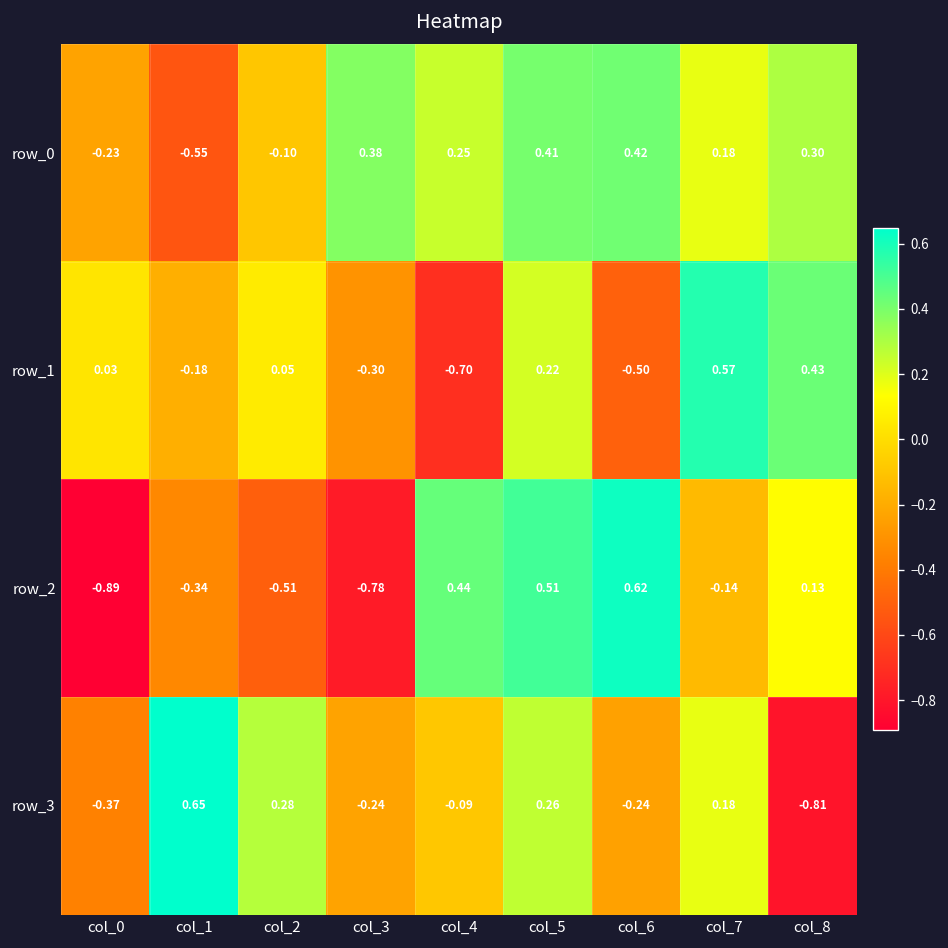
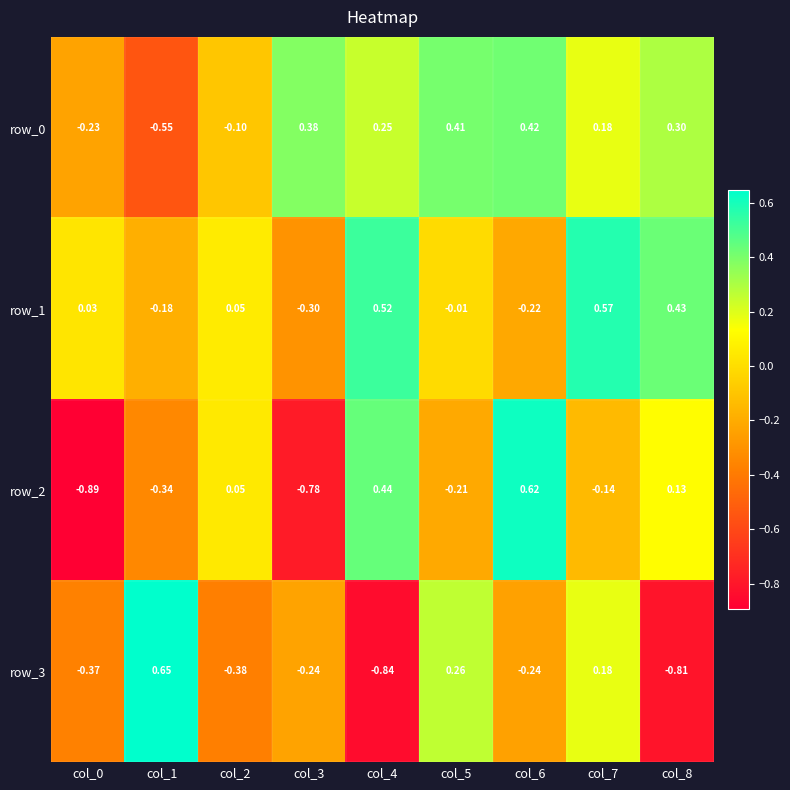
  {
    "row_0": {
      "col_0": -0.23,
      "col_1": -0.55,
      "col_2": -0.10,
      "col_3": 0.38,
      "col_4": 0.25,
      "col_5": 0.41,
      "col_6": 0.42,
      "col_7": 0.18,
      "col_8": 0.30
    },
    "row_1": {
      "col_0": 0.03,
      "col_1": -0.18,
      "col_2": 0.05,
      "col_3": -0.30,
-     "col_4": -0.70,
-     "col_5": 0.22,
-     "col_6": -0.50,
+     "col_4": 0.52,
+     "col_5": -0.01,
+     "col_6": -0.22,
      "col_7": 0.57,
      "col_8": 0.43
    },
    "row_2": {
      "col_0": -0.89,
      "col_1": -0.34,
-     "col_2": -0.51,
+     "col_2": 0.05,
      "col_3": -0.78,
      "col_4": 0.44,
-     "col_5": 0.51,
+     "col_5": -0.21,
      "col_6": 0.62,
      "col_7": -0.14,
      "col_8": 0.13
    },
    "row_3": {
      "col_0": -0.37,
      "col_1": 0.65,
-     "col_2": 0.28,
+     "col_2": -0.38,
      "col_3": -0.24,
-     "col_4": -0.09,
+     "col_4": -0.84,
      "col_5": 0.26,
      "col_6": -0.24,
      "col_7": 0.18,
      "col_8": -0.81
    }
  }
